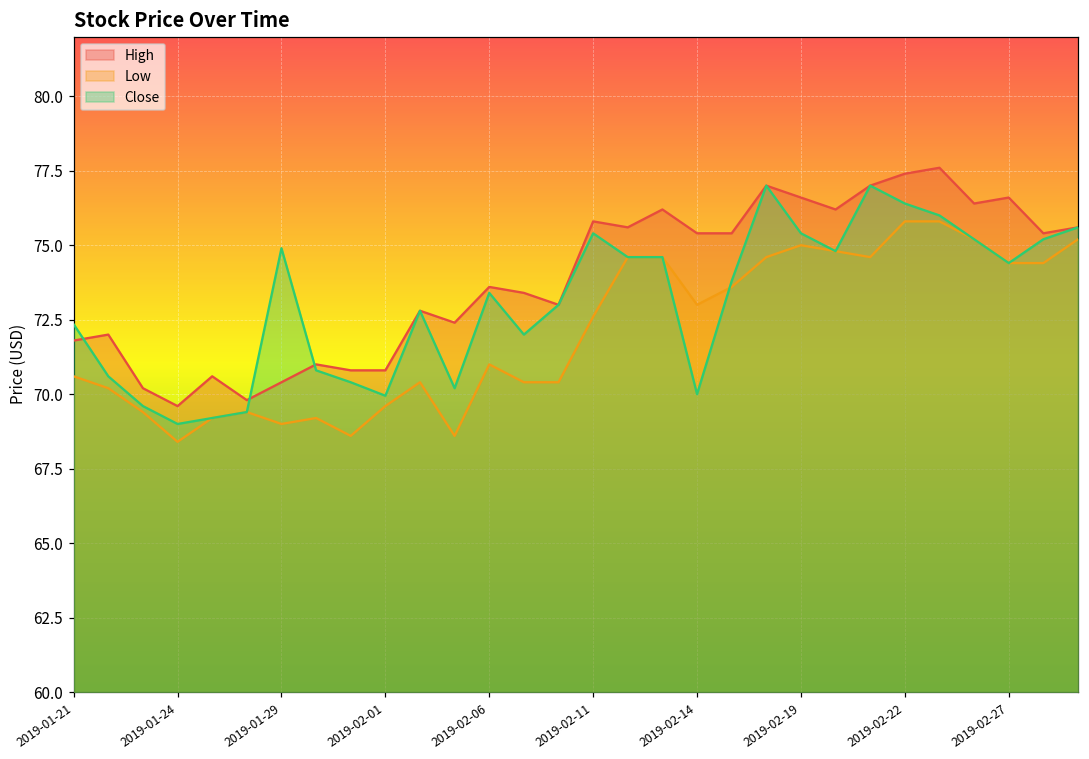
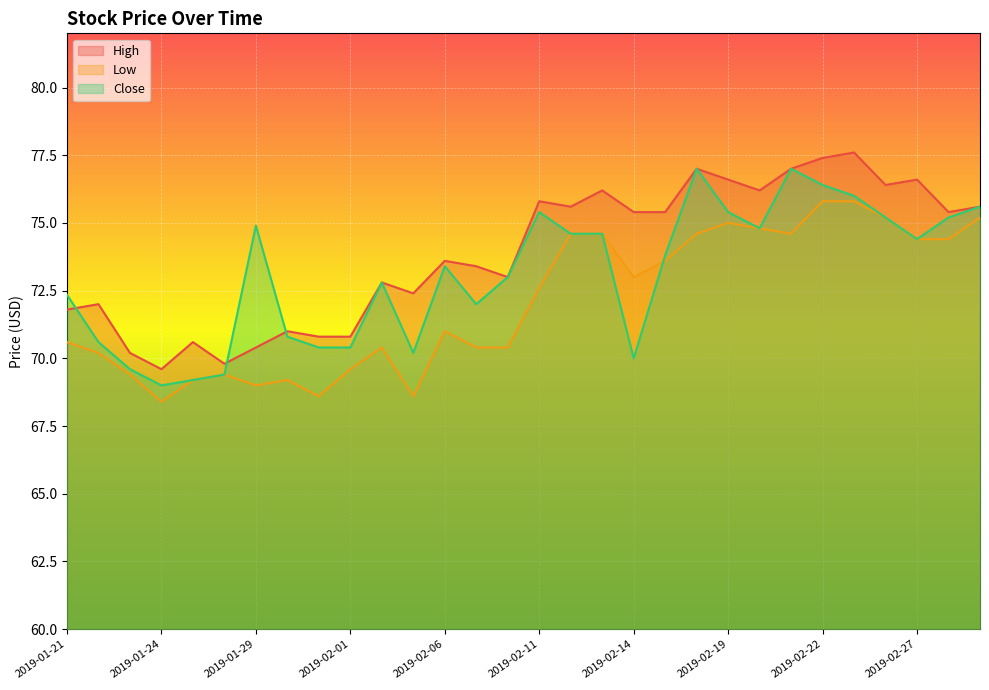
  {
    "Close": {
      "2019-01-21": 72.3,
      "2019-01-24": 69.0,
      "2019-01-29": 74.9,
-     "2019-02-01": 69.9,
+     "2019-02-01": 70.4,
      "2019-02-06": 73.4,
      "2019-02-11": 75.4,
      "2019-02-14": 70.0,
      "2019-02-19": 75.4,
      "2019-02-22": 76.4
    }
  }
